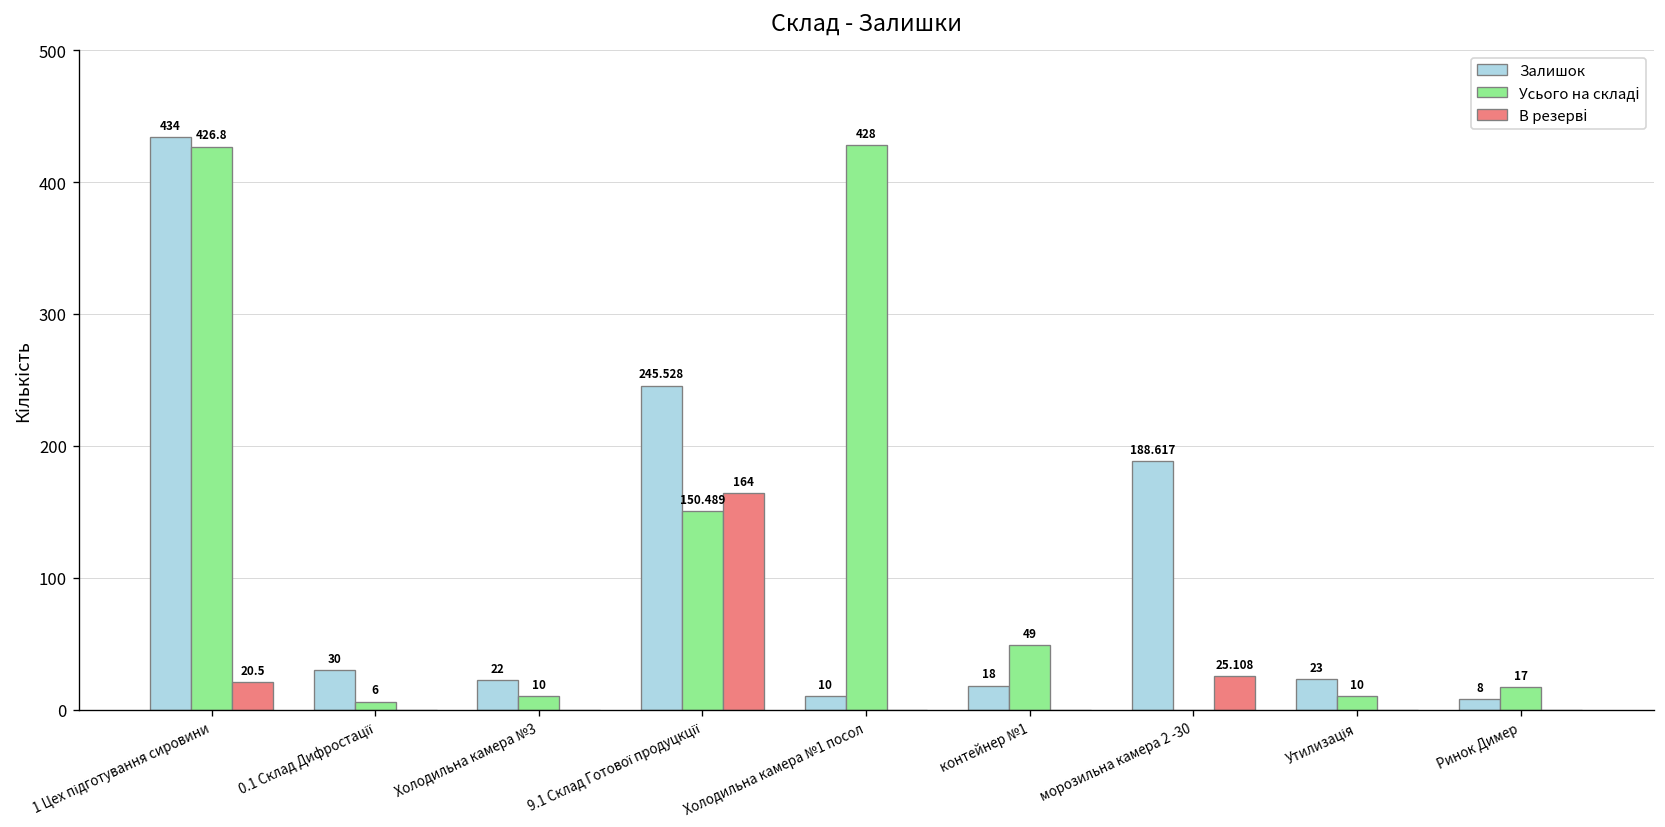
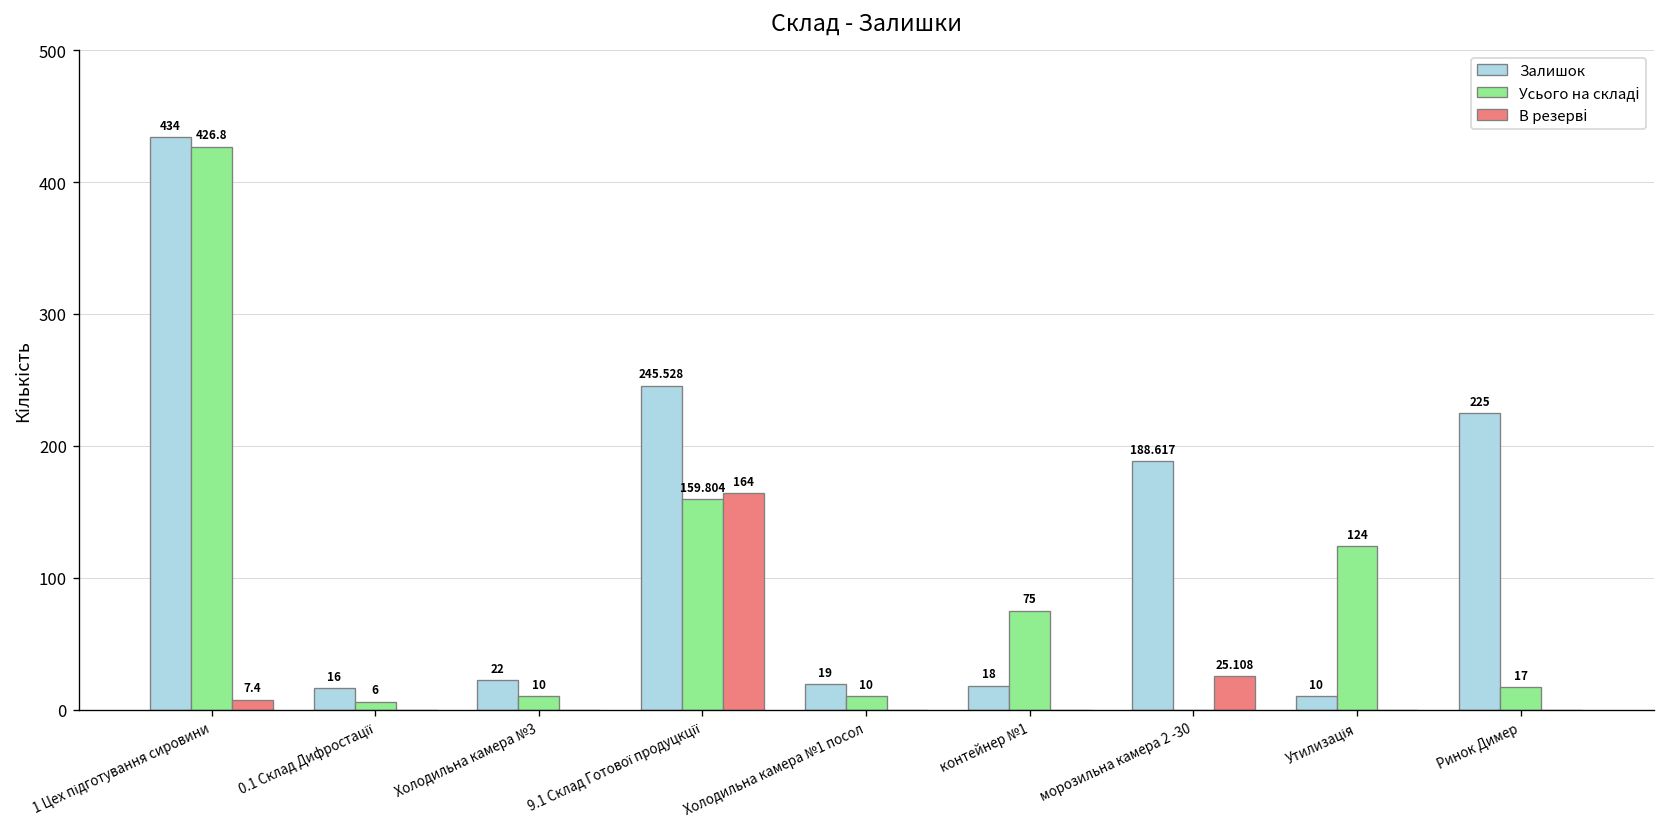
  {
    "Залишок": {
      "1 Цех підготування сировини": 434,
-     "0.1 Склад Дифростації": 30,
+     "0.1 Склад Дифростації": 16,
      "Холодильна камера №3": 22,
      "9.1 Склад Готової продуцкції": 245.528,
-     "Холодильна камера №1 посол": 10,
+     "Холодильна камера №1 посол": 19,
      "контейнер №1": 18,
      "морозильна камера 2 -30": 188.617,
-     "Утилизація": 23,
-     "Ринок Димер": 8
+     "Утилизація": 10,
+     "Ринок Димер": 225
    },
    "Усього на складі": {
      "1 Цех підготування сировини": 426.8,
      "0.1 Склад Дифростації": 6,
      "Холодильна камера №3": 10,
-     "9.1 Склад Готової продуцкції": 150.489,
-     "Холодильна камера №1 посол": 428,
-     "контейнер №1": 49,
-     "Утилизація": 10,
+     "9.1 Склад Готової продуцкції": 159.804,
+     "Холодильна камера №1 посол": 10,
+     "контейнер №1": 75,
+     "Утилизація": 124,
      "Ринок Димер": 17
    },
    "В резерві": {
-     "1 Цех підготування сировини": 20.5,
+     "1 Цех підготування сировини": 7.4,
      "9.1 Склад Готової продуцкції": 164,
      "морозильна камера 2 -30": 25.108
    }
  }
